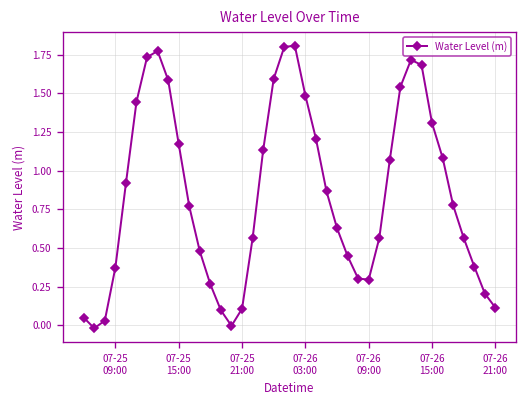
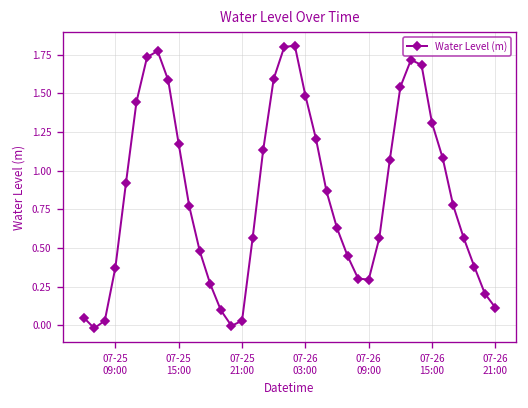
  {
    "07-25 09:00": 0.37,
    "07-25 15:00": 1.17,
-   "07-25 21:00": 0.11,
+   "07-25 21:00": 0.03,
    "07-26 03:00": 1.49,
    "07-26 09:00": 0.30,
    "07-26 15:00": 1.31,
    "07-26 21:00": 0.11
  }
